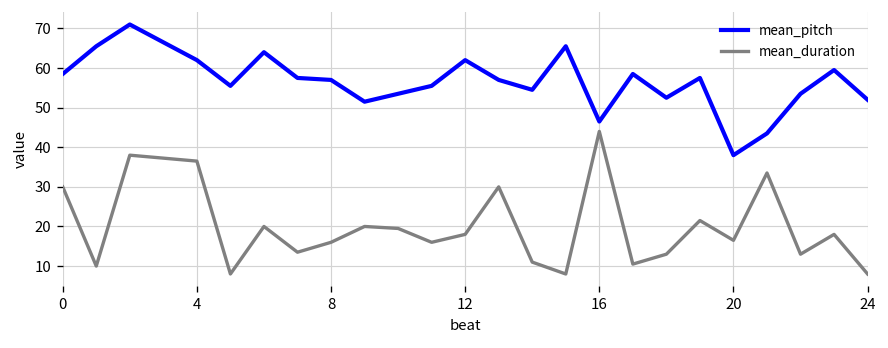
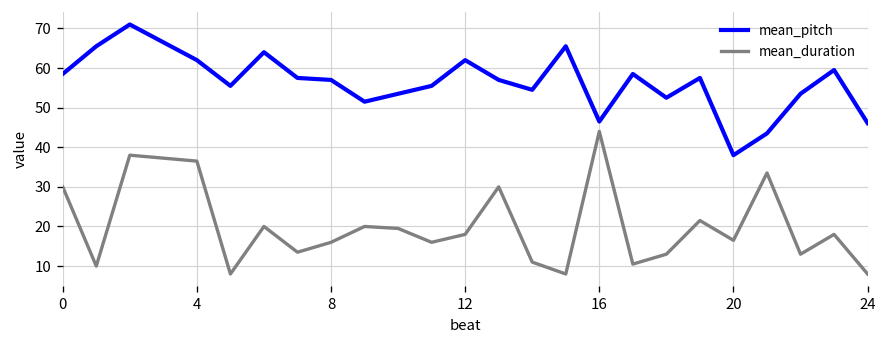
  {
    "mean_pitch": {
      "0": 59,
      "4": 62,
      "8": 57,
      "12": 62,
      "16": 47,
      "20": 38,
-     "24": 52
+     "24": 46
    },
    "mean_duration": {
      "0": 30,
      "4": 37,
      "8": 16,
      "12": 18,
      "16": 44,
      "20": 17,
      "24": 8
    }
  }
